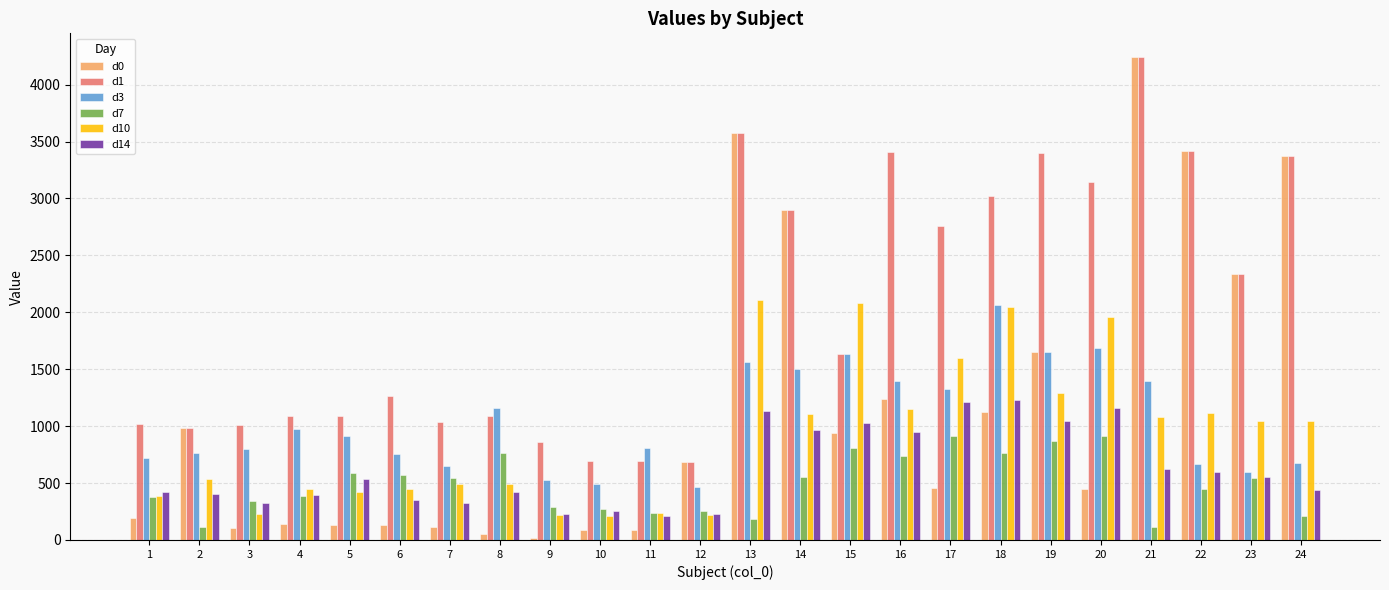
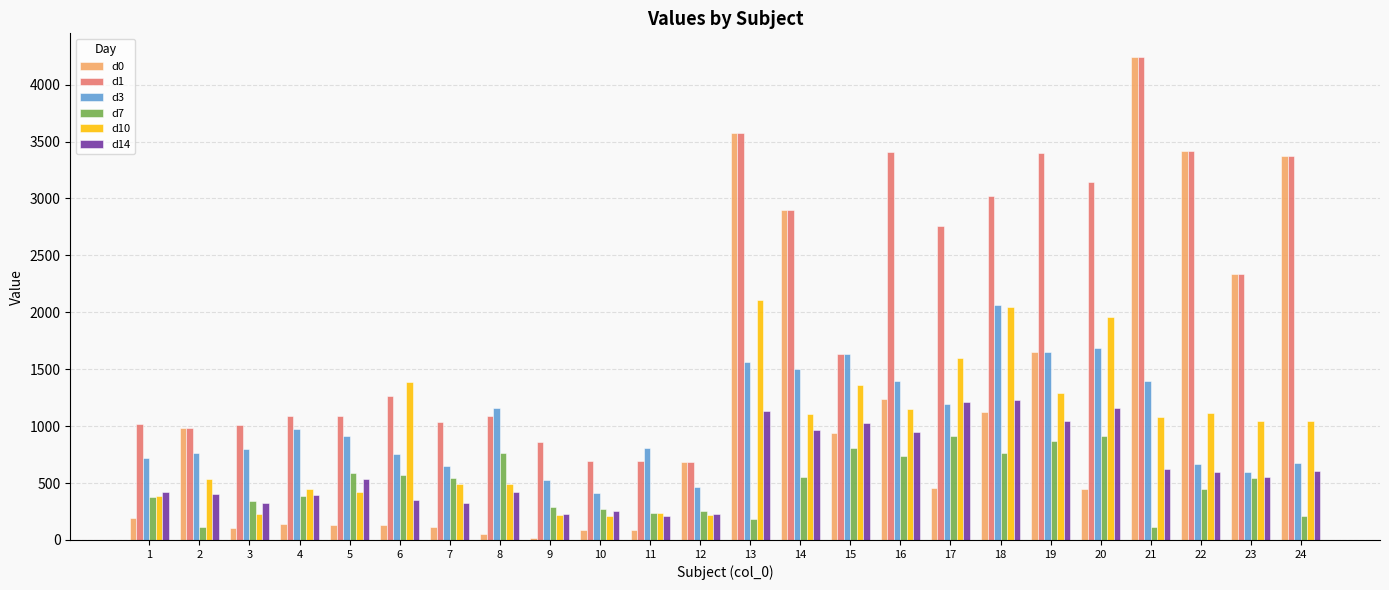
  {
    "d3": {
      "1": 720,
      "2": 770,
      "3": 800,
      "4": 980,
      "5": 910,
      "6": 750,
      "7": 650,
      "8": 1160,
      "9": 520,
-     "10": 490,
+     "10": 410,
      "11": 800,
      "12": 470,
      "13": 1560,
      "14": 1500,
      "15": 1640,
      "16": 1400,
-     "17": 1330,
+     "17": 1200,
      "18": 2070,
      "19": 1650,
      "20": 1690,
      "21": 1400,
      "22": 670,
      "23": 590,
      "24": 680
    },
    "d7": {
      "1": 370,
      "2": 120,
      "3": 340,
      "4": 390,
      "5": 590,
      "6": 570,
      "7": 540,
      "8": 760,
      "9": 290,
      "10": 270,
      "11": 240,
      "12": 250,
      "13": 180,
      "14": 550,
      "15": 810,
      "16": 730,
      "17": 910,
      "18": 760,
      "19": 870,
      "20": 910,
      "21": 110,
      "22": 450,
      "23": 550,
      "24": 210
    },
    "d10": {
      "1": 380,
      "2": 530,
      "3": 230,
      "4": 440,
      "5": 420,
-     "6": 450,
+     "6": 1390,
      "7": 490,
      "8": 490,
      "9": 220,
      "10": 210,
      "11": 230,
      "12": 220,
      "13": 2110,
      "14": 1110,
-     "15": 2080,
+     "15": 1360,
      "16": 1150,
      "17": 1600,
      "18": 2050,
      "19": 1290,
      "20": 1960,
      "21": 1080,
      "22": 1120,
      "23": 1040,
      "24": 1040
    },
    "d14": {
      "1": 420,
      "2": 400,
      "3": 320,
      "4": 390,
      "5": 540,
      "6": 350,
      "7": 320,
      "8": 420,
      "9": 230,
      "10": 250,
      "11": 210,
      "12": 230,
      "13": 1140,
      "14": 970,
      "15": 1030,
      "16": 950,
      "17": 1220,
      "18": 1230,
      "19": 1040,
      "20": 1160,
      "21": 620,
      "22": 600,
      "23": 560,
-     "24": 430
+     "24": 600
    }
  }
